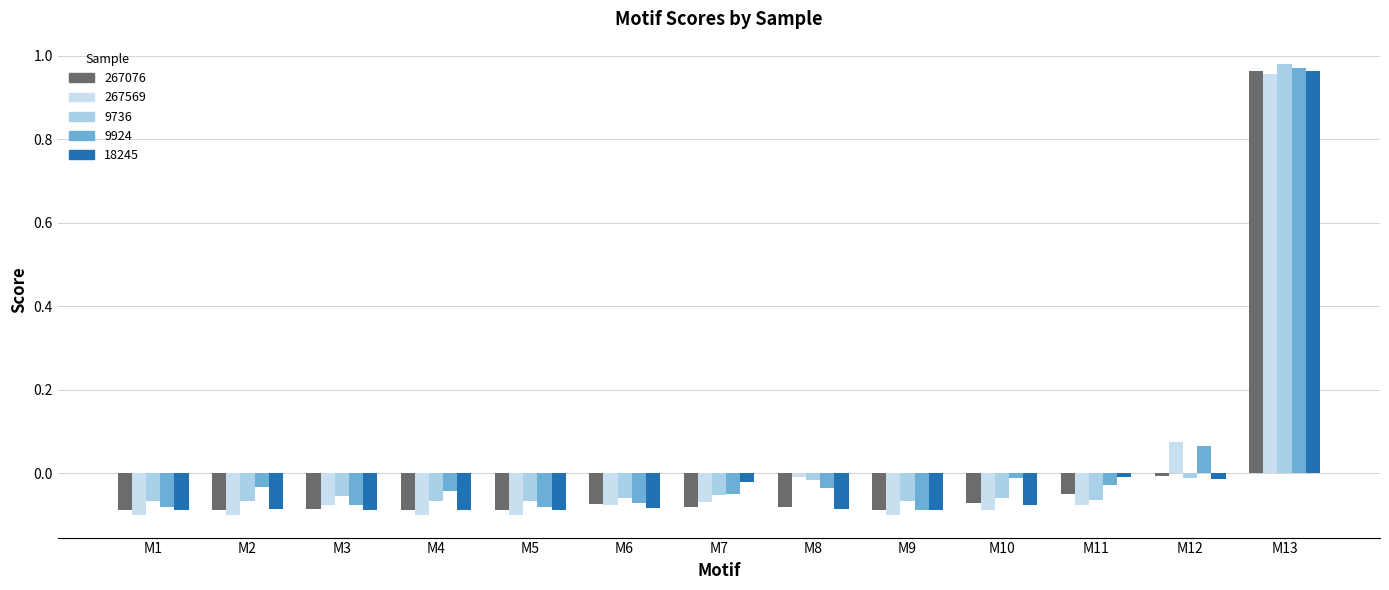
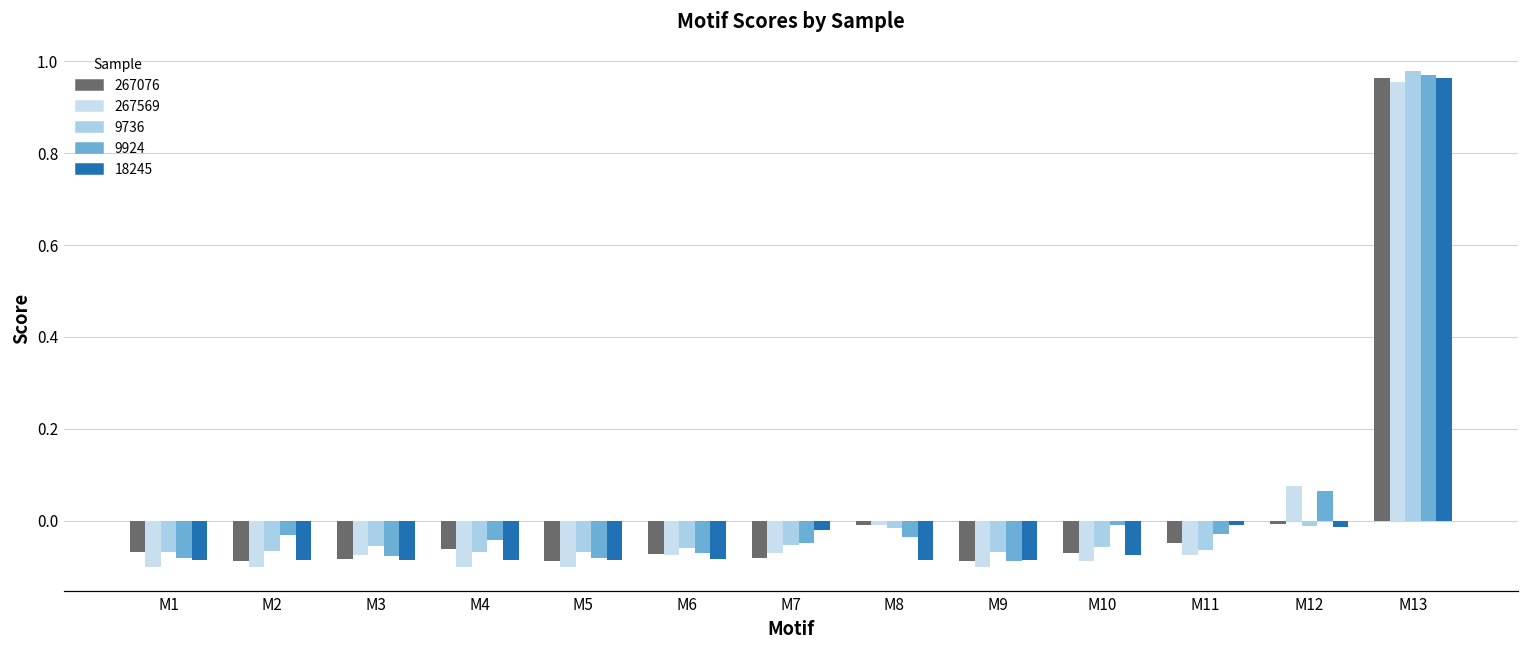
  {
    "267076": {
-     "M1": -0.09,
+     "M1": -0.07,
      "M2": -0.09,
      "M3": -0.08,
-     "M4": -0.09,
+     "M4": -0.06,
      "M5": -0.09,
      "M6": -0.07,
      "M7": -0.08,
-     "M8": -0.08,
+     "M8": -0.01,
      "M9": -0.09,
      "M10": -0.07,
      "M11": -0.05,
      "M12": -0.01,
      "M13": 0.96
    },
    "9924": {
      "M1": -0.08,
      "M2": -0.03,
      "M3": -0.08,
      "M4": -0.04,
      "M5": -0.08,
      "M6": -0.07,
      "M7": -0.05,
      "M8": -0.04,
      "M9": -0.09,
      "M10": -0.01,
      "M11": -0.03,
      "M12": 0.06,
      "M13": 0.97
    },
    "18245": {
      "M1": -0.09,
      "M2": -0.09,
      "M3": -0.09,
      "M4": -0.09,
      "M5": -0.09,
      "M6": -0.08,
      "M7": -0.02,
      "M8": -0.09,
      "M9": -0.09,
      "M10": -0.08,
      "M11": -0.01,
      "M12": -0.01,
      "M13": 0.96
    }
  }
